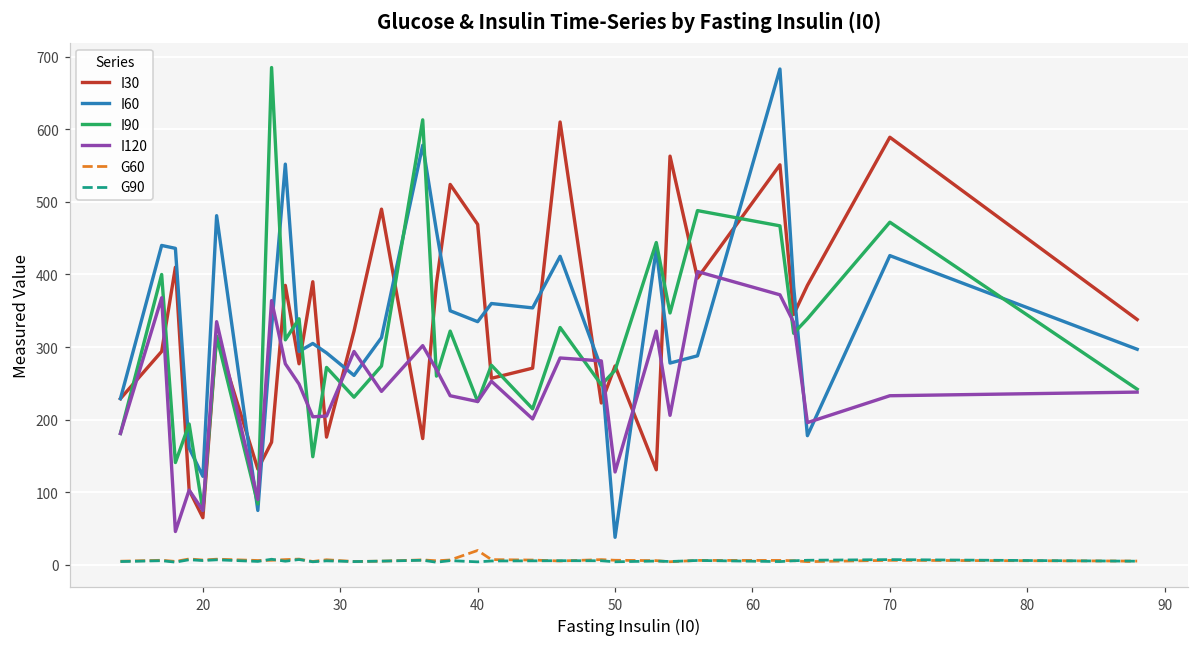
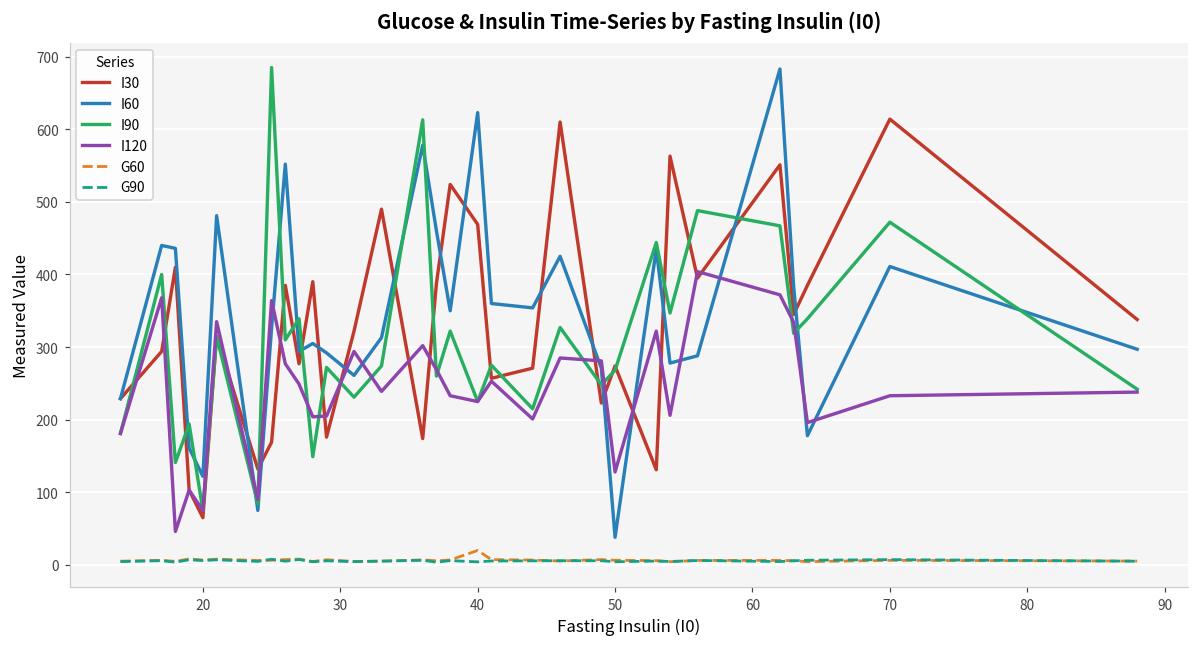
  {
    "I30": {
      "20": 70,
      "40": 470,
      "50": 270,
-     "70": 590
+     "70": 610
    },
    "I60": {
      "20": 120,
-     "40": 340,
+     "40": 620,
      "50": 40,
-     "70": 430
+     "70": 410
    },
    "I120": {
      "50": 130,
      "70": 230
    },
    "G60": {
      "40": 20
    }
  }
